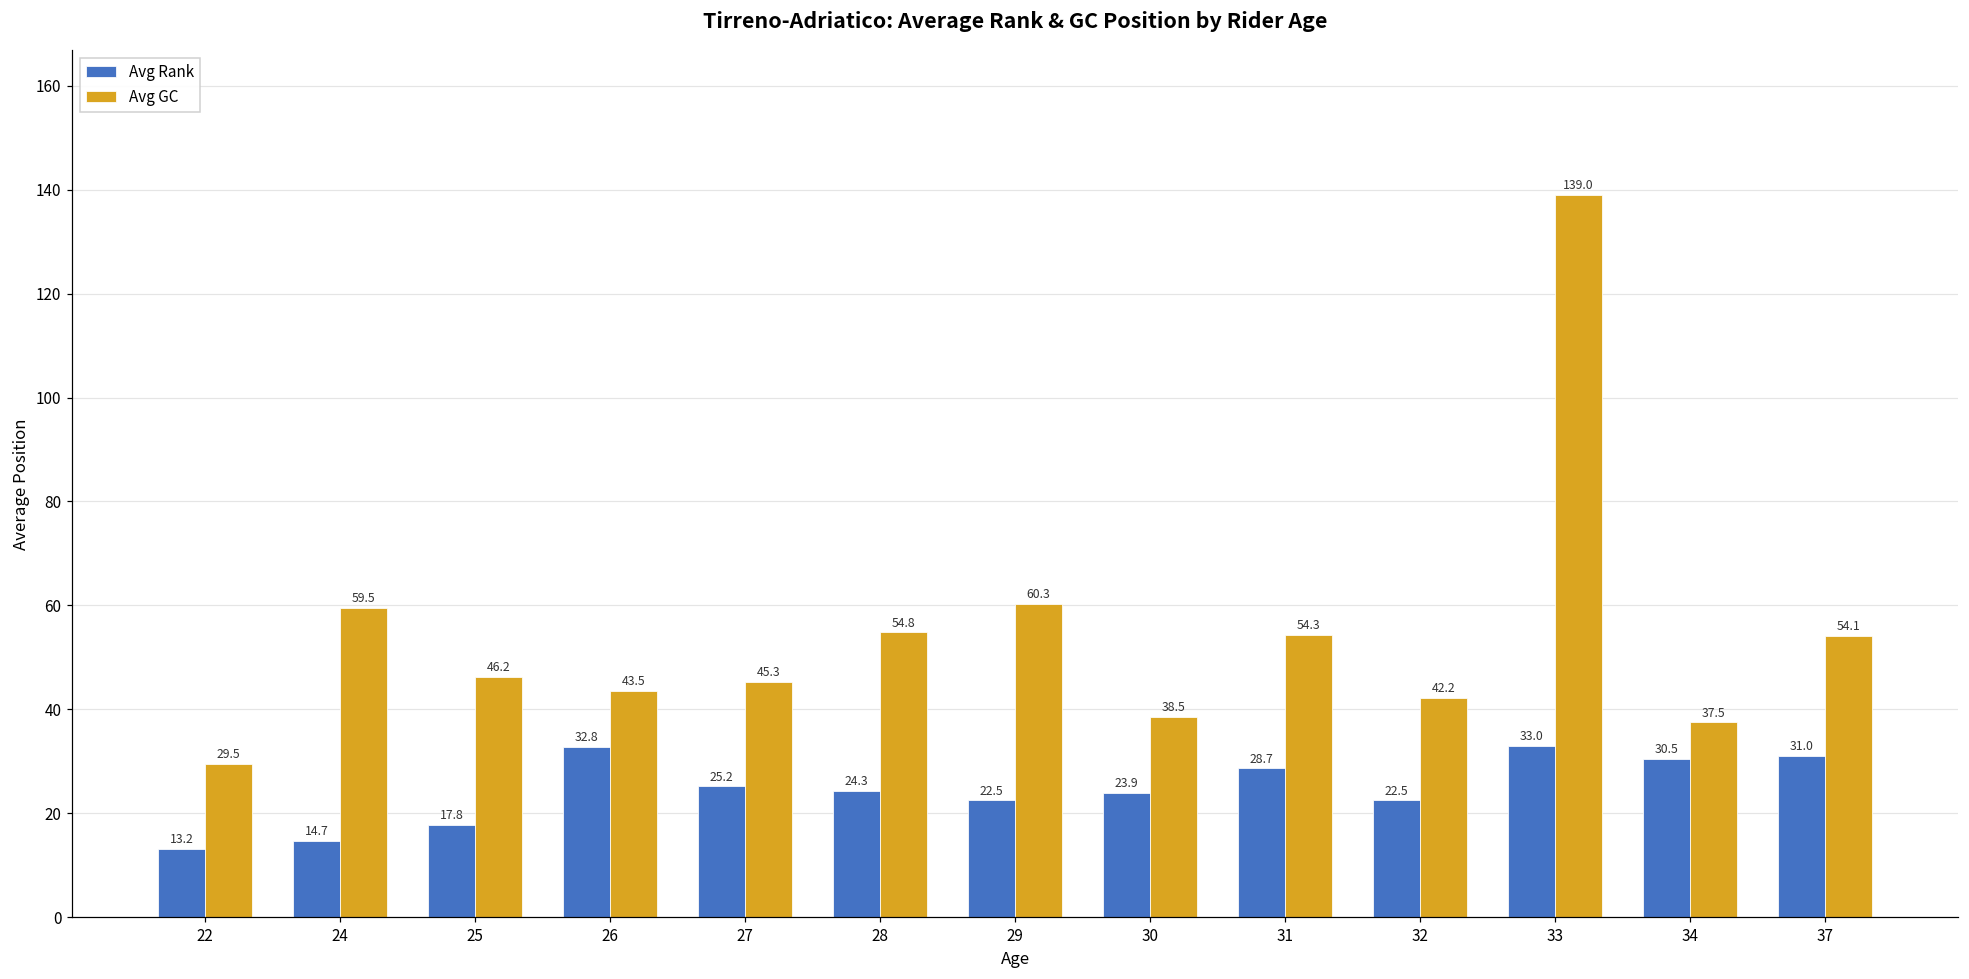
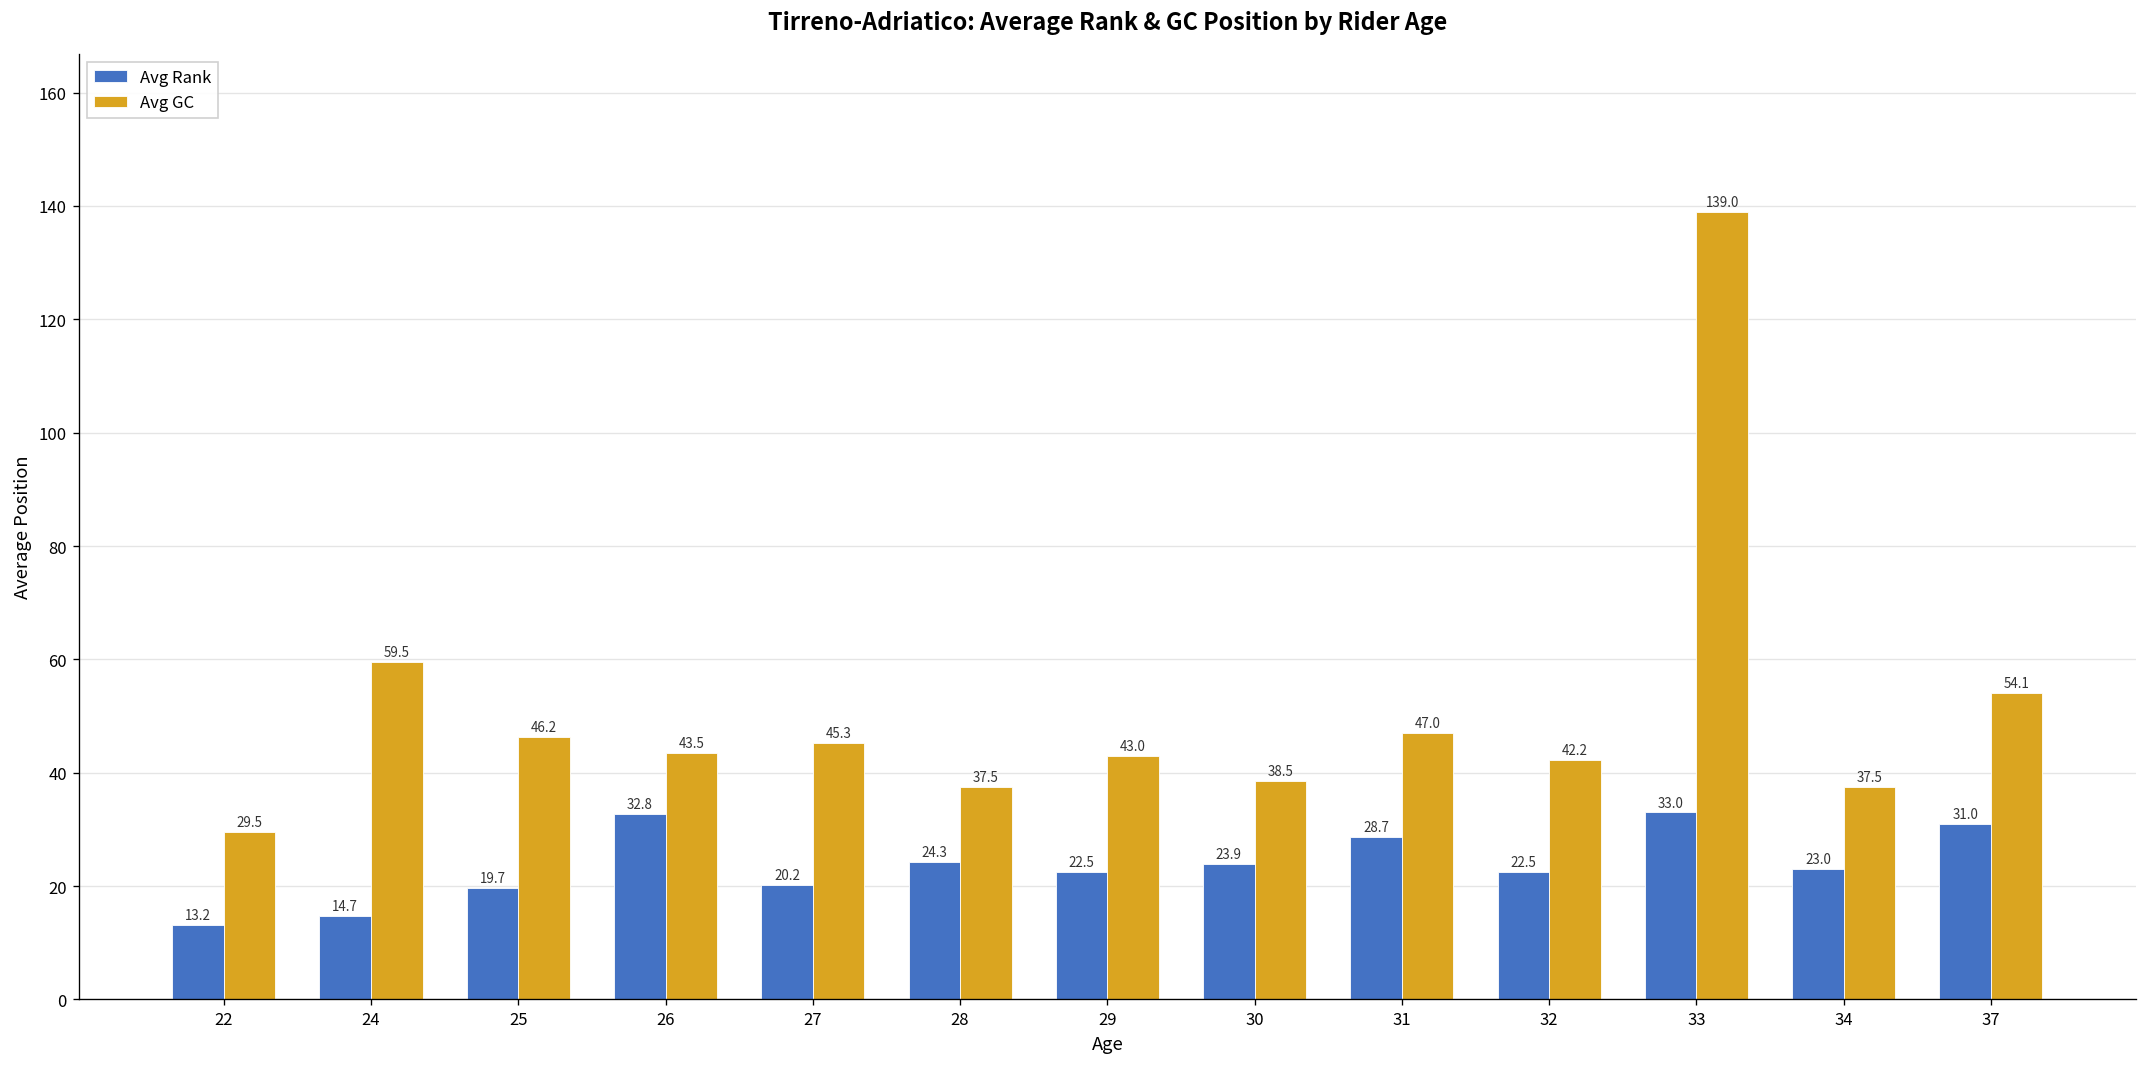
  {
    "Avg Rank": {
      "22": 13.2,
      "24": 14.7,
-     "25": 17.8,
+     "25": 19.7,
      "26": 32.8,
-     "27": 25.2,
+     "27": 20.2,
      "28": 24.3,
      "29": 22.5,
      "30": 23.9,
      "31": 28.7,
      "32": 22.5,
      "33": 33.0,
-     "34": 30.5,
+     "34": 23.0,
      "37": 31.0
    },
    "Avg GC": {
      "22": 29.5,
      "24": 59.5,
      "25": 46.2,
      "26": 43.5,
      "27": 45.3,
-     "28": 54.8,
-     "29": 60.3,
+     "28": 37.5,
+     "29": 43.0,
      "30": 38.5,
-     "31": 54.3,
+     "31": 47.0,
      "32": 42.2,
      "33": 139.0,
      "34": 37.5,
      "37": 54.1
    }
  }
